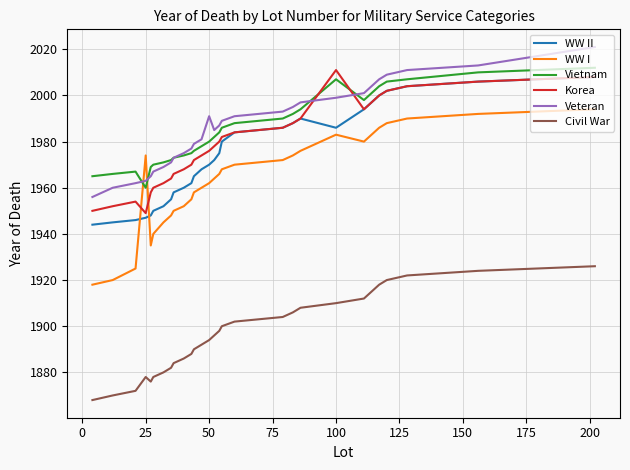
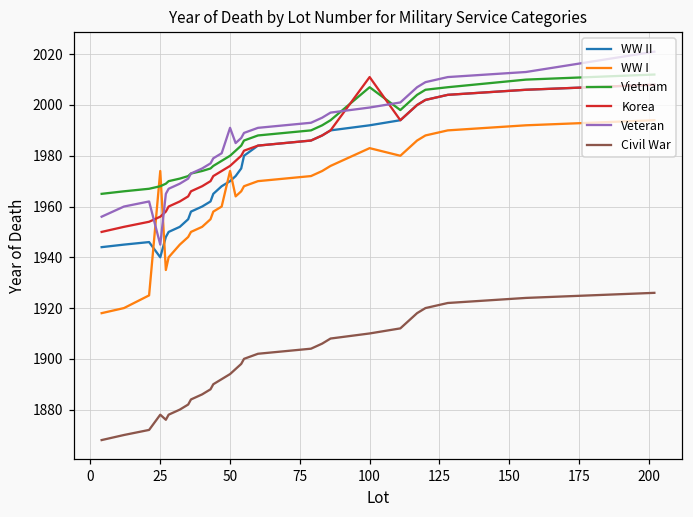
  {
    "WW II": {
-     "25": 1947,
+     "25": 1940,
      "50": 1970,
-     "100": 1986
+     "100": 1992
    },
    "WW I": {
      "25": 1974,
-     "50": 1962,
+     "50": 1974,
      "100": 1983
    },
    "Vietnam": {
-     "25": 1960,
+     "25": 1968,
      "50": 1980,
      "100": 2007
    },
    "Korea": {
-     "25": 1949,
+     "25": 1956,
      "50": 1976,
      "100": 2011
    },
    "Veteran": {
-     "25": 1963,
+     "25": 1945,
      "50": 1991,
      "100": 1999
    },
    "Civil War": {
      "25": 1878,
      "50": 1894,
      "100": 1910
    }
  }
